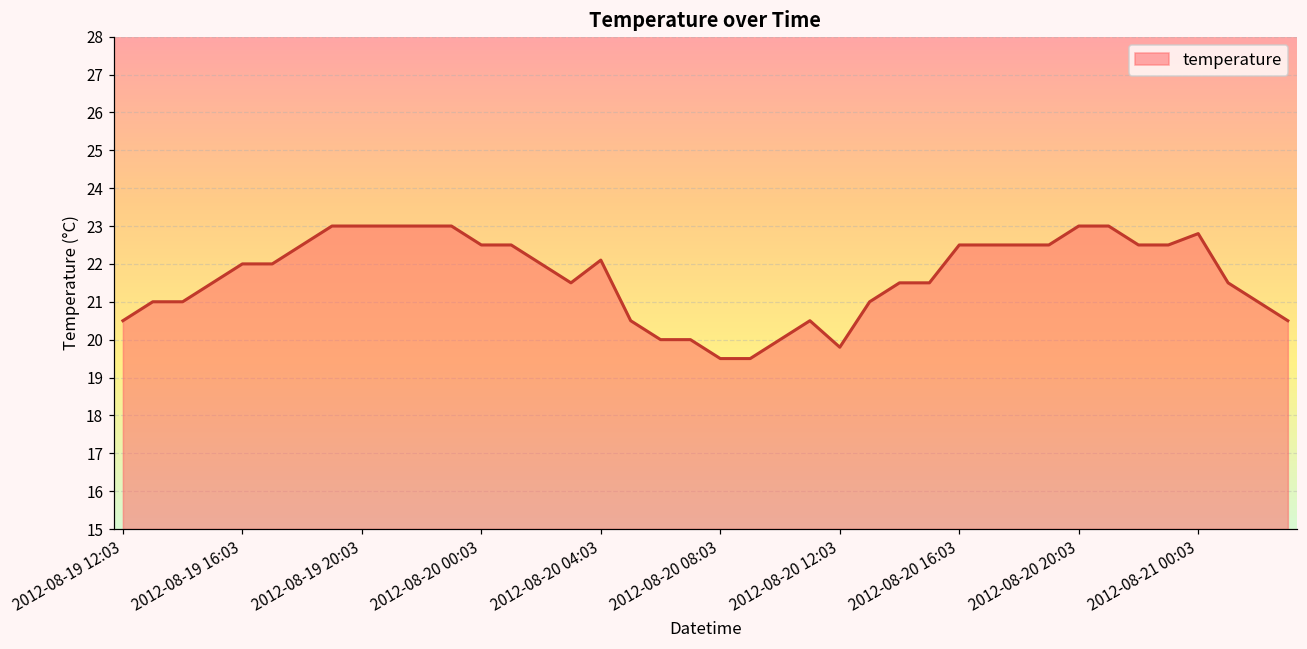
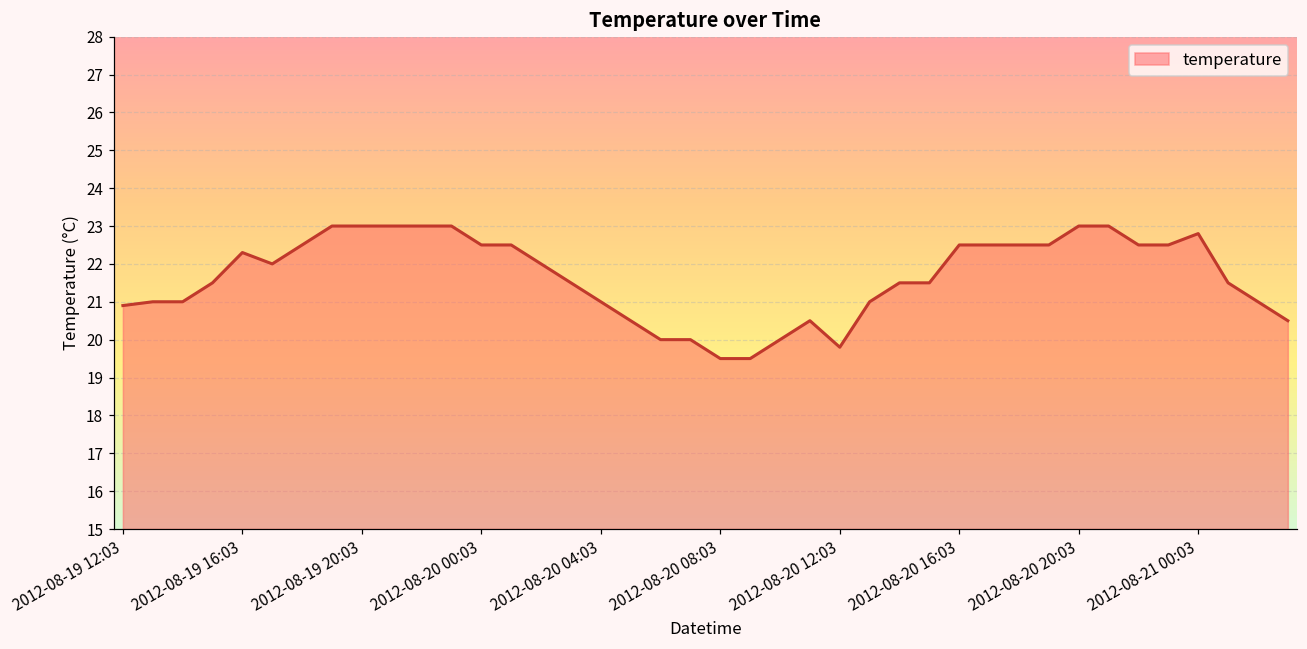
  {
-   "2012-08-19 12:03": 20.5,
-   "2012-08-19 16:03": 22.0,
+   "2012-08-19 12:03": 20.9,
+   "2012-08-19 16:03": 22.3,
    "2012-08-19 20:03": 23.0,
    "2012-08-20 00:03": 22.5,
-   "2012-08-20 04:03": 22.1,
+   "2012-08-20 04:03": 21.0,
    "2012-08-20 08:03": 19.5,
    "2012-08-20 12:03": 19.8,
    "2012-08-20 16:03": 22.5,
    "2012-08-20 20:03": 23.0,
    "2012-08-21 00:03": 22.8
  }
